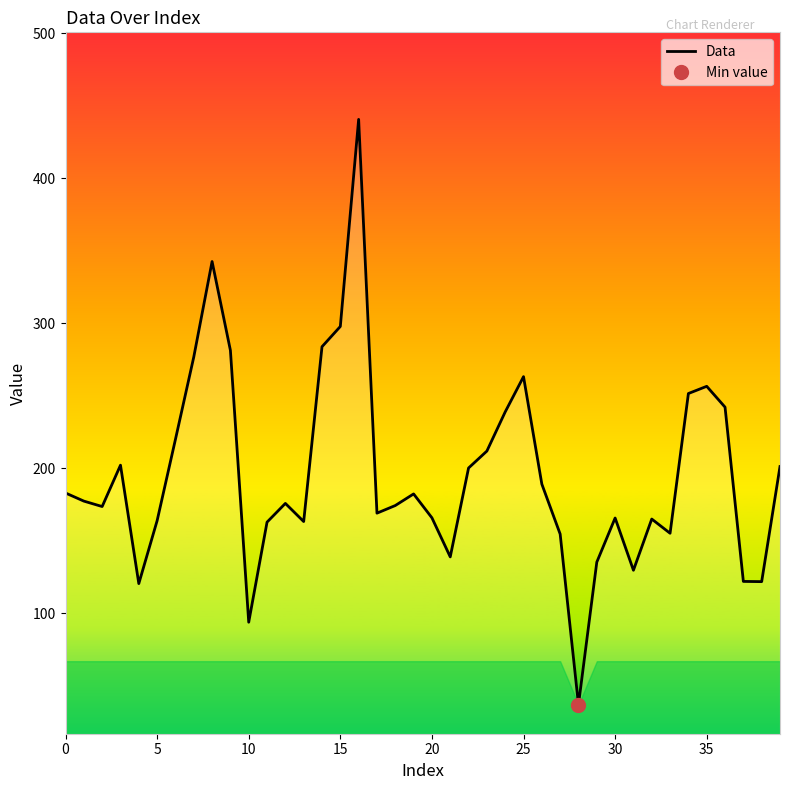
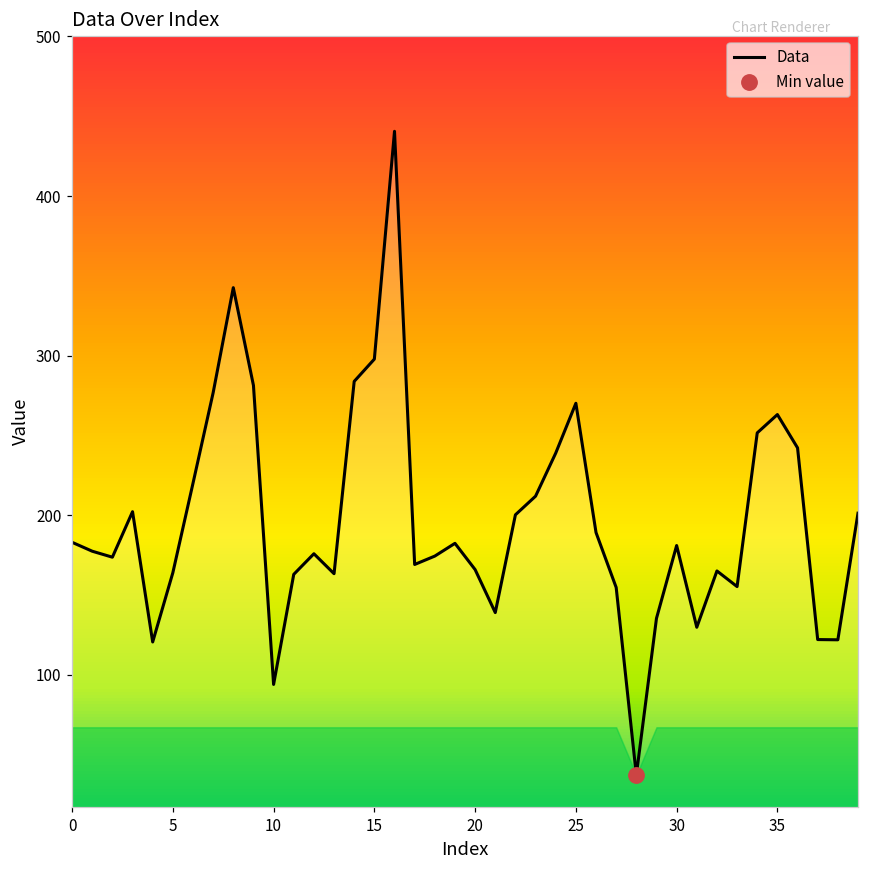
  {
    "Data": {
      "0": 183,
      "5": 164,
      "10": 94,
      "15": 298,
      "20": 166,
-     "25": 263,
-     "30": 166,
-     "35": 257
+     "25": 270,
+     "30": 181,
+     "35": 263
    }
  }
